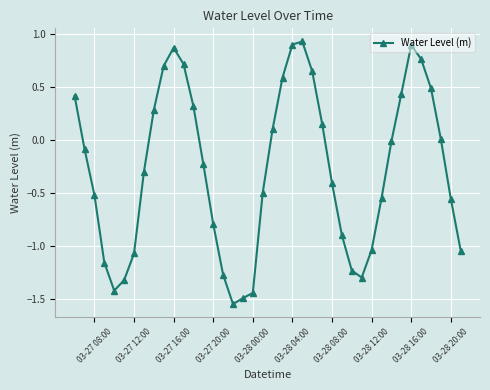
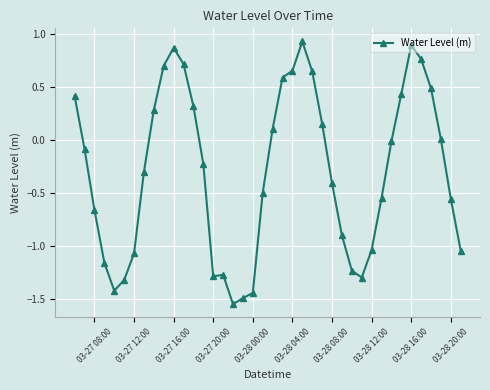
  {
-   "03-27 08:00": -0.52,
+   "03-27 08:00": -0.66,
    "03-27 12:00": -1.07,
    "03-27 16:00": 0.87,
-   "03-27 20:00": -0.79,
+   "03-27 20:00": -1.29,
    "03-28 00:00": -1.44,
-   "03-28 04:00": 0.90,
+   "03-28 04:00": 0.65,
    "03-28 08:00": -0.41,
    "03-28 12:00": -1.04,
    "03-28 20:00": -0.56
  }
